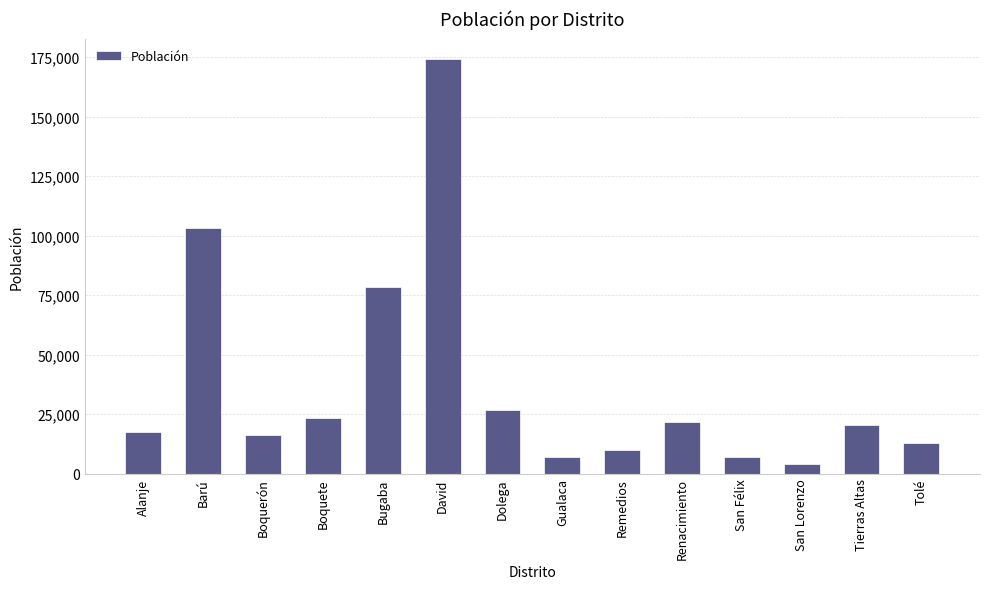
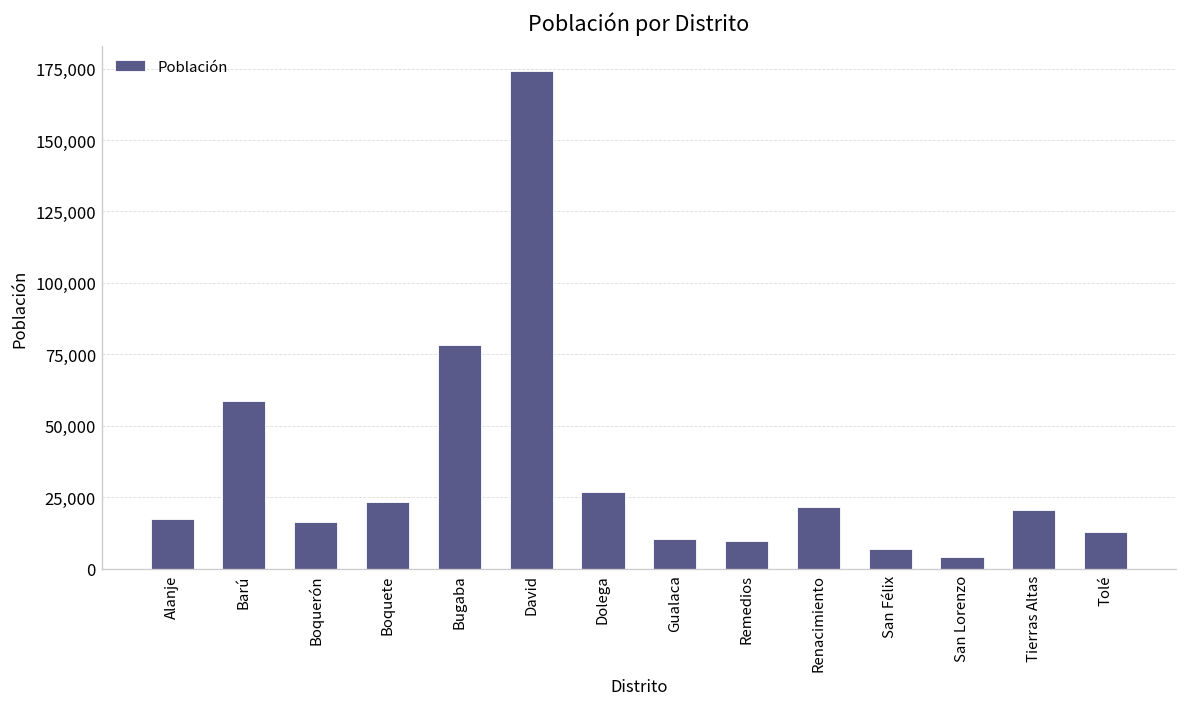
  {
    "Alanje": "17,000",
-   "Barú": "103,000",
+   "Barú": "59,000",
    "Boquerón": "16,000",
    "Boquete": "23,000",
    "Bugaba": "78,000",
    "David": "174,000",
    "Dolega": "27,000",
-   "Gualaca": "7,000",
+   "Gualaca": "10,000",
    "Remedios": "10,000",
    "Renacimiento": "21,000",
    "San Félix": "7,000",
    "San Lorenzo": "4,000",
    "Tierras Altas": "20,000",
    "Tolé": "13,000"
  }
